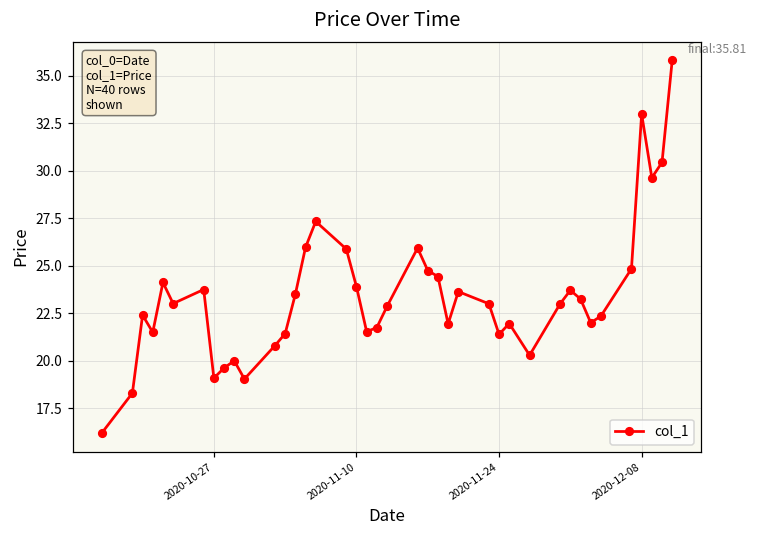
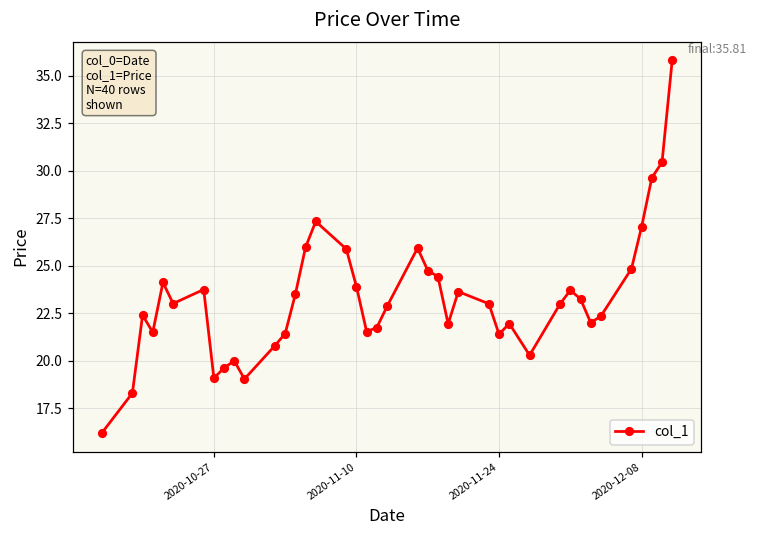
  {
    "2020-10-27": 19.1,
    "2020-11-10": 23.9,
    "2020-11-24": 21.4,
-   "2020-12-08": 33.0
+   "2020-12-08": 27.1
  }
